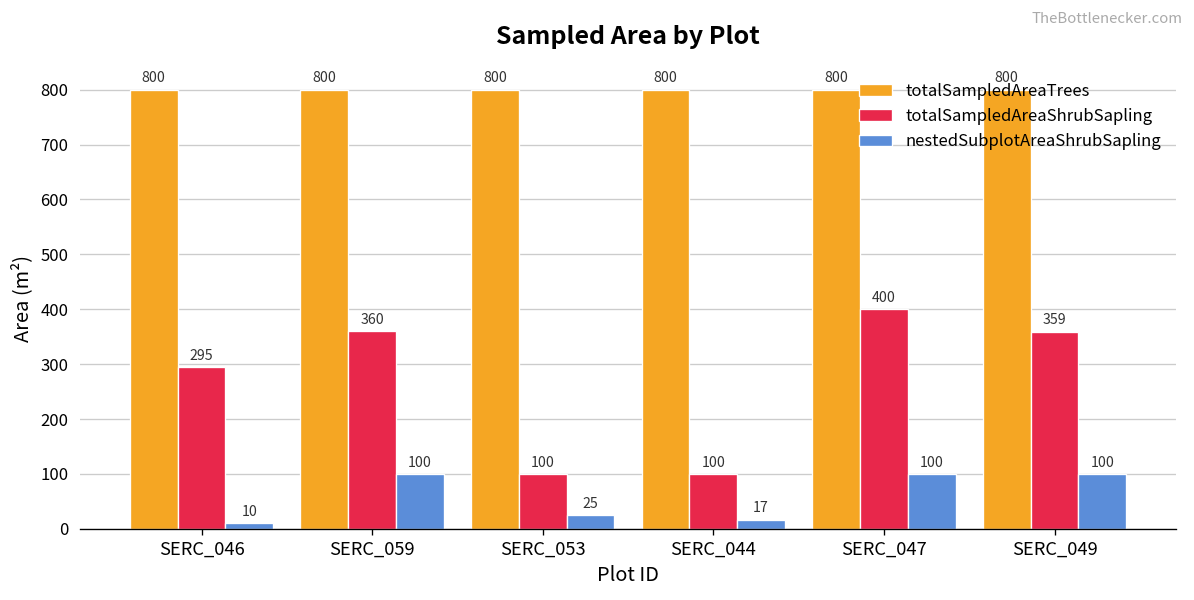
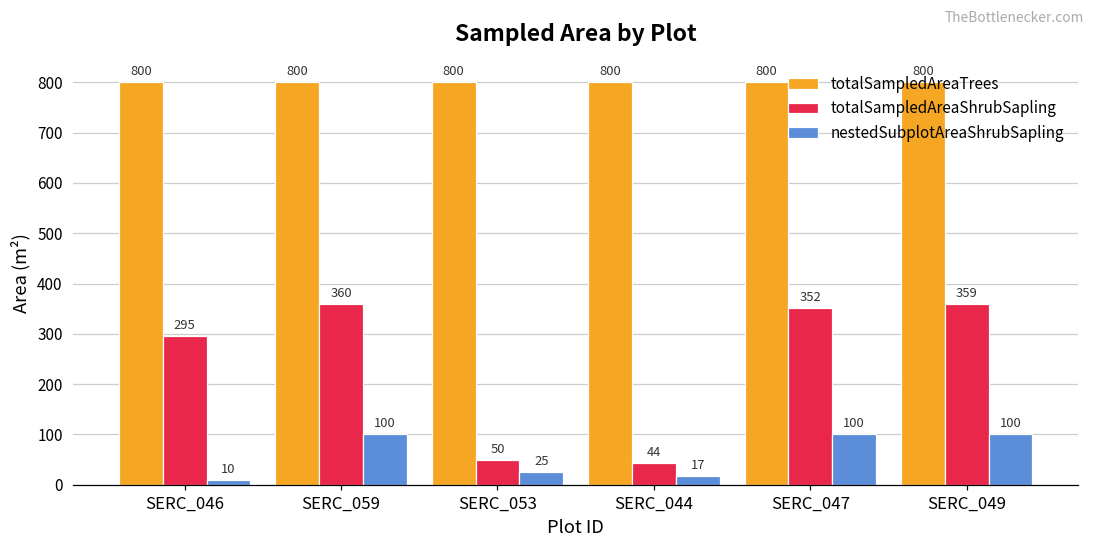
  {
    "totalSampledAreaTrees": {
      "SERC_046": 800,
      "SERC_059": 800,
      "SERC_053": 800,
      "SERC_044": 800,
      "SERC_047": 800,
      "SERC_049": 800
    },
    "totalSampledAreaShrubSapling": {
      "SERC_046": 295,
      "SERC_059": 360,
-     "SERC_053": 100,
-     "SERC_044": 100,
-     "SERC_047": 400,
+     "SERC_053": 50,
+     "SERC_044": 44,
+     "SERC_047": 352,
      "SERC_049": 359
    },
    "nestedSubplotAreaShrubSapling": {
      "SERC_046": 10,
      "SERC_059": 100,
      "SERC_053": 25,
      "SERC_044": 17,
      "SERC_047": 100,
      "SERC_049": 100
    }
  }
